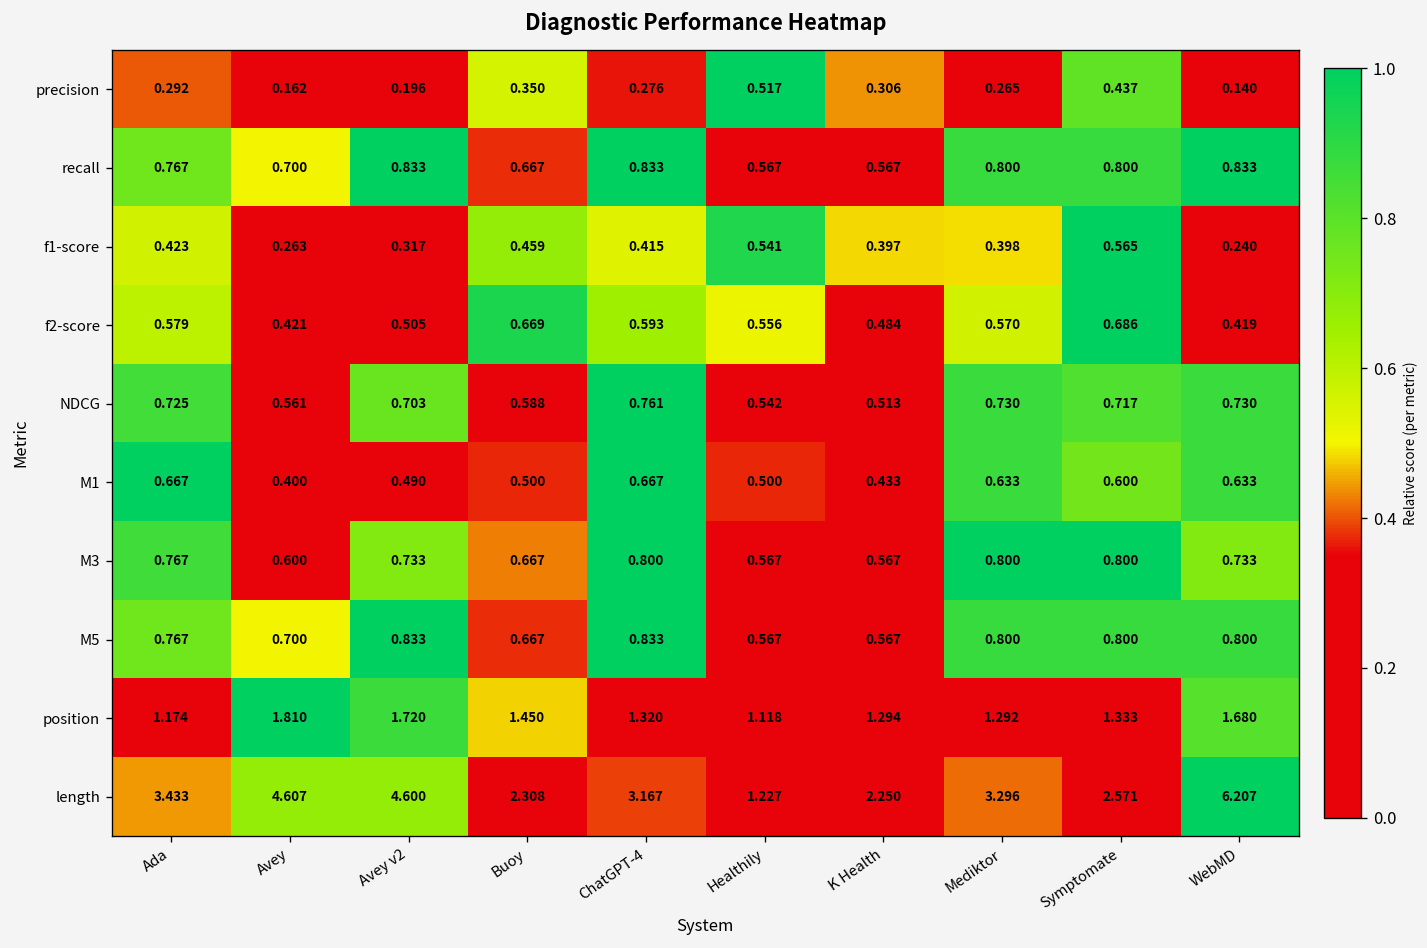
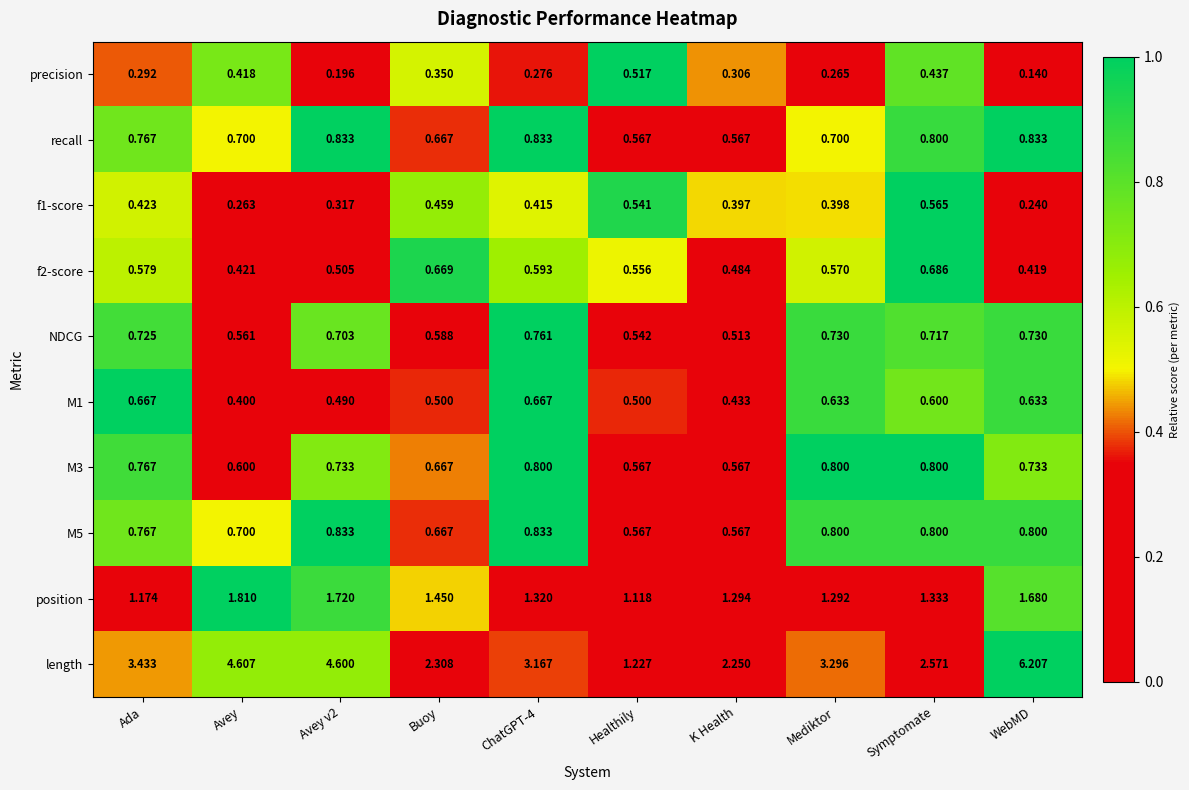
  {
    "precision": {
      "Ada": 0.292,
-     "Avey": 0.162,
+     "Avey": 0.418,
      "Avey v2": 0.196,
      "Buoy": 0.350,
      "ChatGPT-4": 0.276,
      "Healthily": 0.517,
      "K Health": 0.306,
      "Mediktor": 0.265,
      "Symptomate": 0.437,
      "WebMD": 0.140
    },
    "recall": {
      "Ada": 0.767,
      "Avey": 0.700,
      "Avey v2": 0.833,
      "Buoy": 0.667,
      "ChatGPT-4": 0.833,
      "Healthily": 0.567,
      "K Health": 0.567,
-     "Mediktor": 0.800,
+     "Mediktor": 0.700,
      "Symptomate": 0.800,
      "WebMD": 0.833
    },
    "f1-score": {
      "Ada": 0.423,
      "Avey": 0.263,
      "Avey v2": 0.317,
      "Buoy": 0.459,
      "ChatGPT-4": 0.415,
      "Healthily": 0.541,
      "K Health": 0.397,
      "Mediktor": 0.398,
      "Symptomate": 0.565,
      "WebMD": 0.240
    },
    "f2-score": {
      "Ada": 0.579,
      "Avey": 0.421,
      "Avey v2": 0.505,
      "Buoy": 0.669,
      "ChatGPT-4": 0.593,
      "Healthily": 0.556,
      "K Health": 0.484,
      "Mediktor": 0.570,
      "Symptomate": 0.686,
      "WebMD": 0.419
    },
    "NDCG": {
      "Ada": 0.725,
      "Avey": 0.561,
      "Avey v2": 0.703,
      "Buoy": 0.588,
      "ChatGPT-4": 0.761,
      "Healthily": 0.542,
      "K Health": 0.513,
      "Mediktor": 0.730,
      "Symptomate": 0.717,
      "WebMD": 0.730
    },
    "M1": {
      "Ada": 0.667,
      "Avey": 0.400,
      "Avey v2": 0.490,
      "Buoy": 0.500,
      "ChatGPT-4": 0.667,
      "Healthily": 0.500,
      "K Health": 0.433,
      "Mediktor": 0.633,
      "Symptomate": 0.600,
      "WebMD": 0.633
    },
    "M3": {
      "Ada": 0.767,
      "Avey": 0.600,
      "Avey v2": 0.733,
      "Buoy": 0.667,
      "ChatGPT-4": 0.800,
      "Healthily": 0.567,
      "K Health": 0.567,
      "Mediktor": 0.800,
      "Symptomate": 0.800,
      "WebMD": 0.733
    },
    "M5": {
      "Ada": 0.767,
      "Avey": 0.700,
      "Avey v2": 0.833,
      "Buoy": 0.667,
      "ChatGPT-4": 0.833,
      "Healthily": 0.567,
      "K Health": 0.567,
      "Mediktor": 0.800,
      "Symptomate": 0.800,
      "WebMD": 0.800
    },
    "position": {
      "Ada": 1.174,
      "Avey": 1.810,
      "Avey v2": 1.720,
      "Buoy": 1.450,
      "ChatGPT-4": 1.320,
      "Healthily": 1.118,
      "K Health": 1.294,
      "Mediktor": 1.292,
      "Symptomate": 1.333,
      "WebMD": 1.680
    },
    "length": {
      "Ada": 3.433,
      "Avey": 4.607,
      "Avey v2": 4.600,
      "Buoy": 2.308,
      "ChatGPT-4": 3.167,
      "Healthily": 1.227,
      "K Health": 2.250,
      "Mediktor": 3.296,
      "Symptomate": 2.571,
      "WebMD": 6.207
    }
  }
